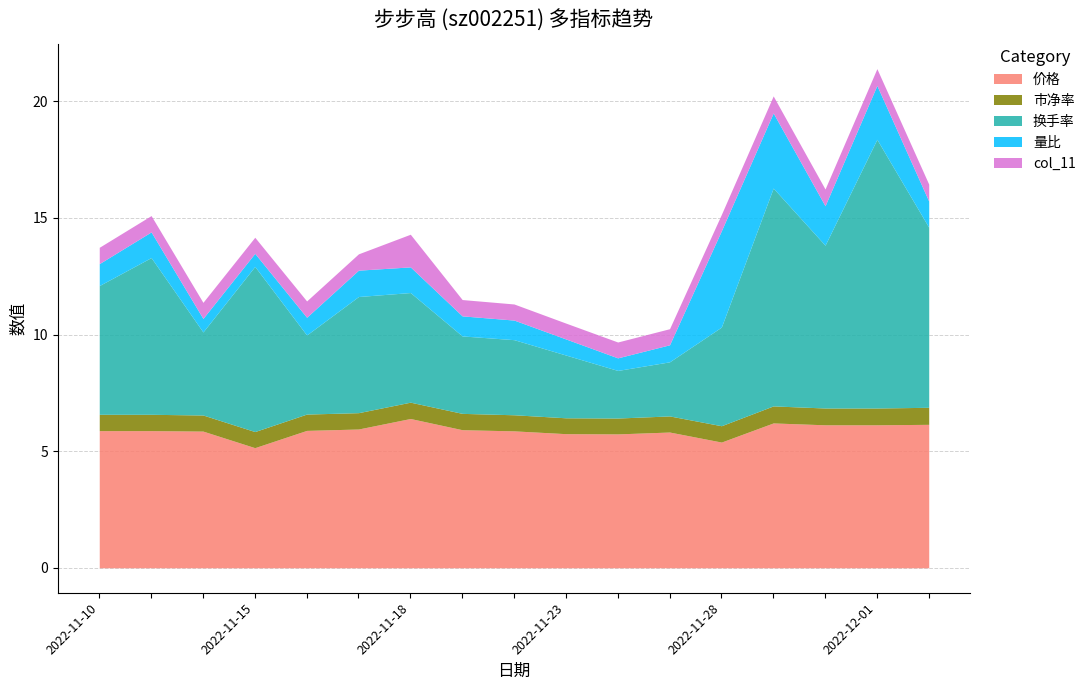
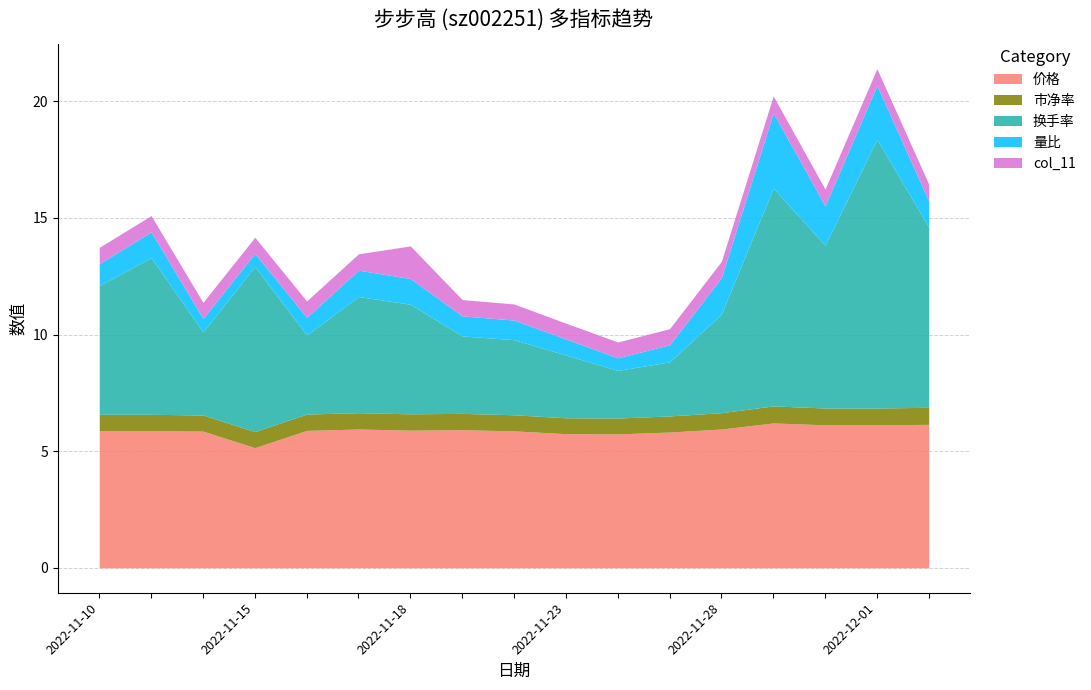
  {
    "价格": {
      "2022-11-10": 5.9,
      "2022-11-15": 5.2,
-     "2022-11-18": 6.4,
+     "2022-11-18": 5.9,
      "2022-11-23": 5.8,
-     "2022-11-28": 5.4,
+     "2022-11-28": 6.0,
      "2022-12-01": 6.1
    },
    "市净率": {
      "2022-11-10": 0.7,
      "2022-11-15": 0.7,
      "2022-11-18": 0.7,
      "2022-11-23": 0.7,
      "2022-11-28": 0.7,
      "2022-12-01": 0.7
    },
    "换手率": {
      "2022-11-10": 5.5,
      "2022-11-15": 7.1,
      "2022-11-18": 4.7,
      "2022-11-23": 2.7,
      "2022-11-28": 4.2,
      "2022-12-01": 11.5
    },
    "量比": {
      "2022-11-10": 0.9,
      "2022-11-15": 0.6,
      "2022-11-18": 1.1,
      "2022-11-23": 0.7,
-     "2022-11-28": 4.1,
+     "2022-11-28": 1.6,
      "2022-12-01": 2.3
    },
    "col_11": {
      "2022-11-10": 0.7,
      "2022-11-15": 0.7,
      "2022-11-18": 1.4,
      "2022-11-23": 0.7,
      "2022-11-28": 0.7,
      "2022-12-01": 0.7
    }
  }
